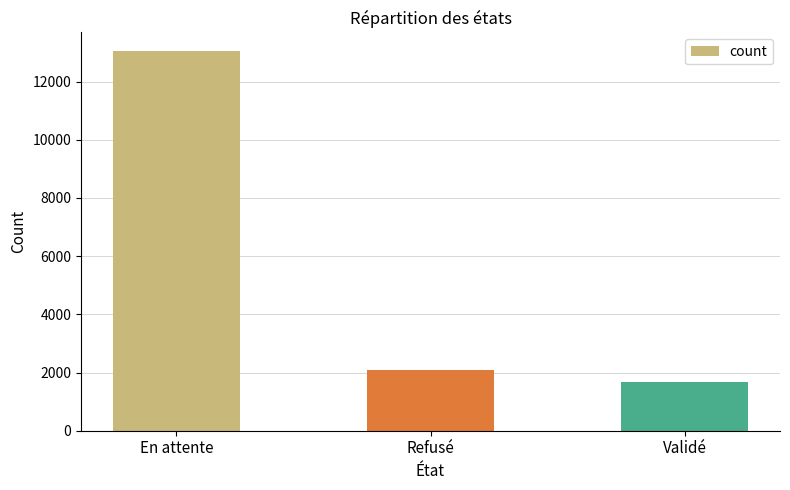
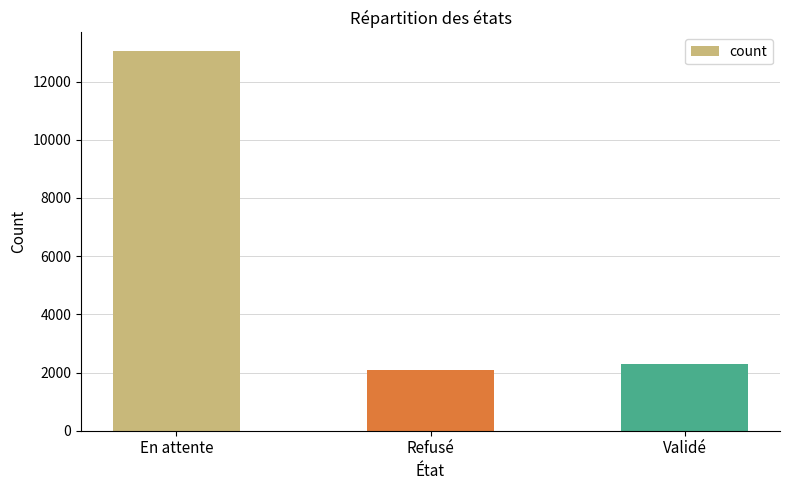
  {
    "En attente": 13000,
    "Refusé": 2100,
-   "Validé": 1700
+   "Validé": 2300
  }
